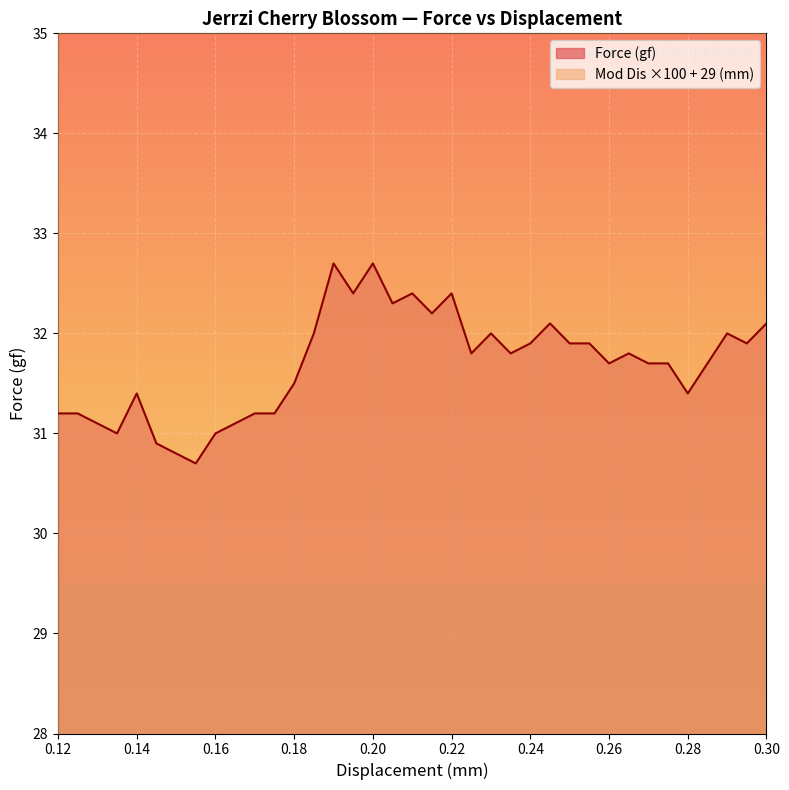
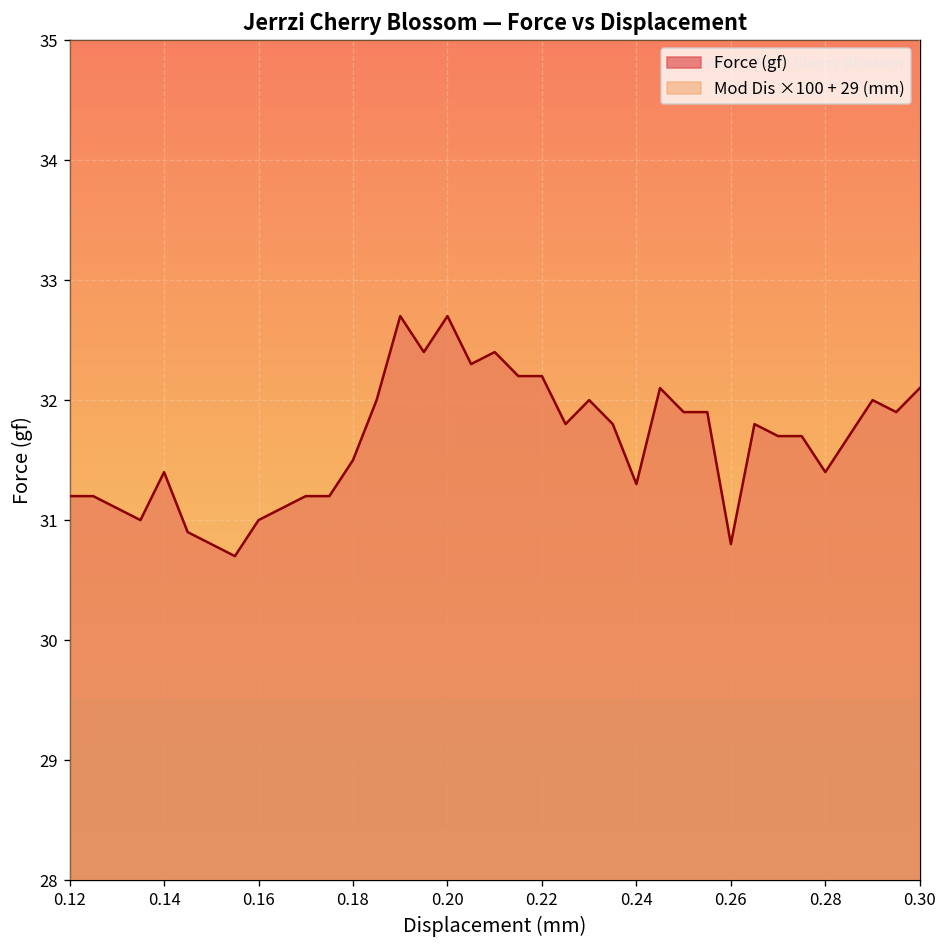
  {
    "Force (gf)": {
      "0.12": 31.2,
      "0.14": 31.4,
      "0.16": 31.0,
      "0.18": 31.5,
      "0.20": 32.7,
-     "0.22": 32.4,
-     "0.24": 31.9,
-     "0.26": 31.7,
+     "0.22": 32.2,
+     "0.24": 31.3,
+     "0.26": 30.8,
      "0.28": 31.4,
      "0.30": 32.1
    },
    "Mod Dis ×100 + 29 (mm)": {
      "0.12": 35.0
    }
  }
